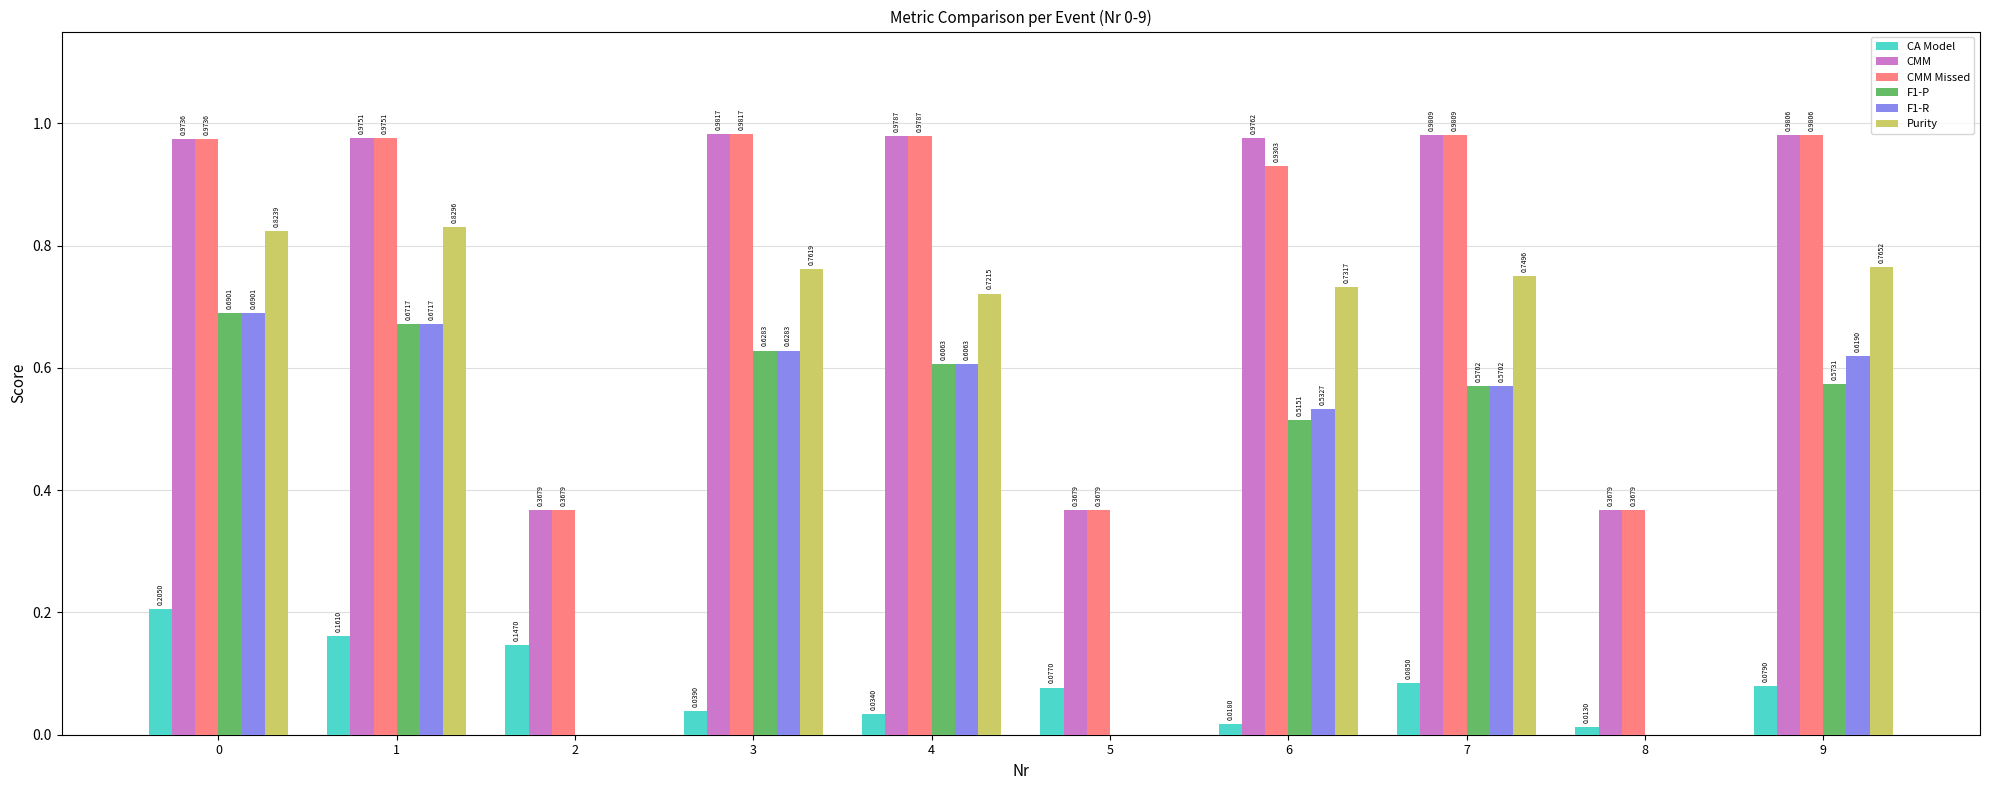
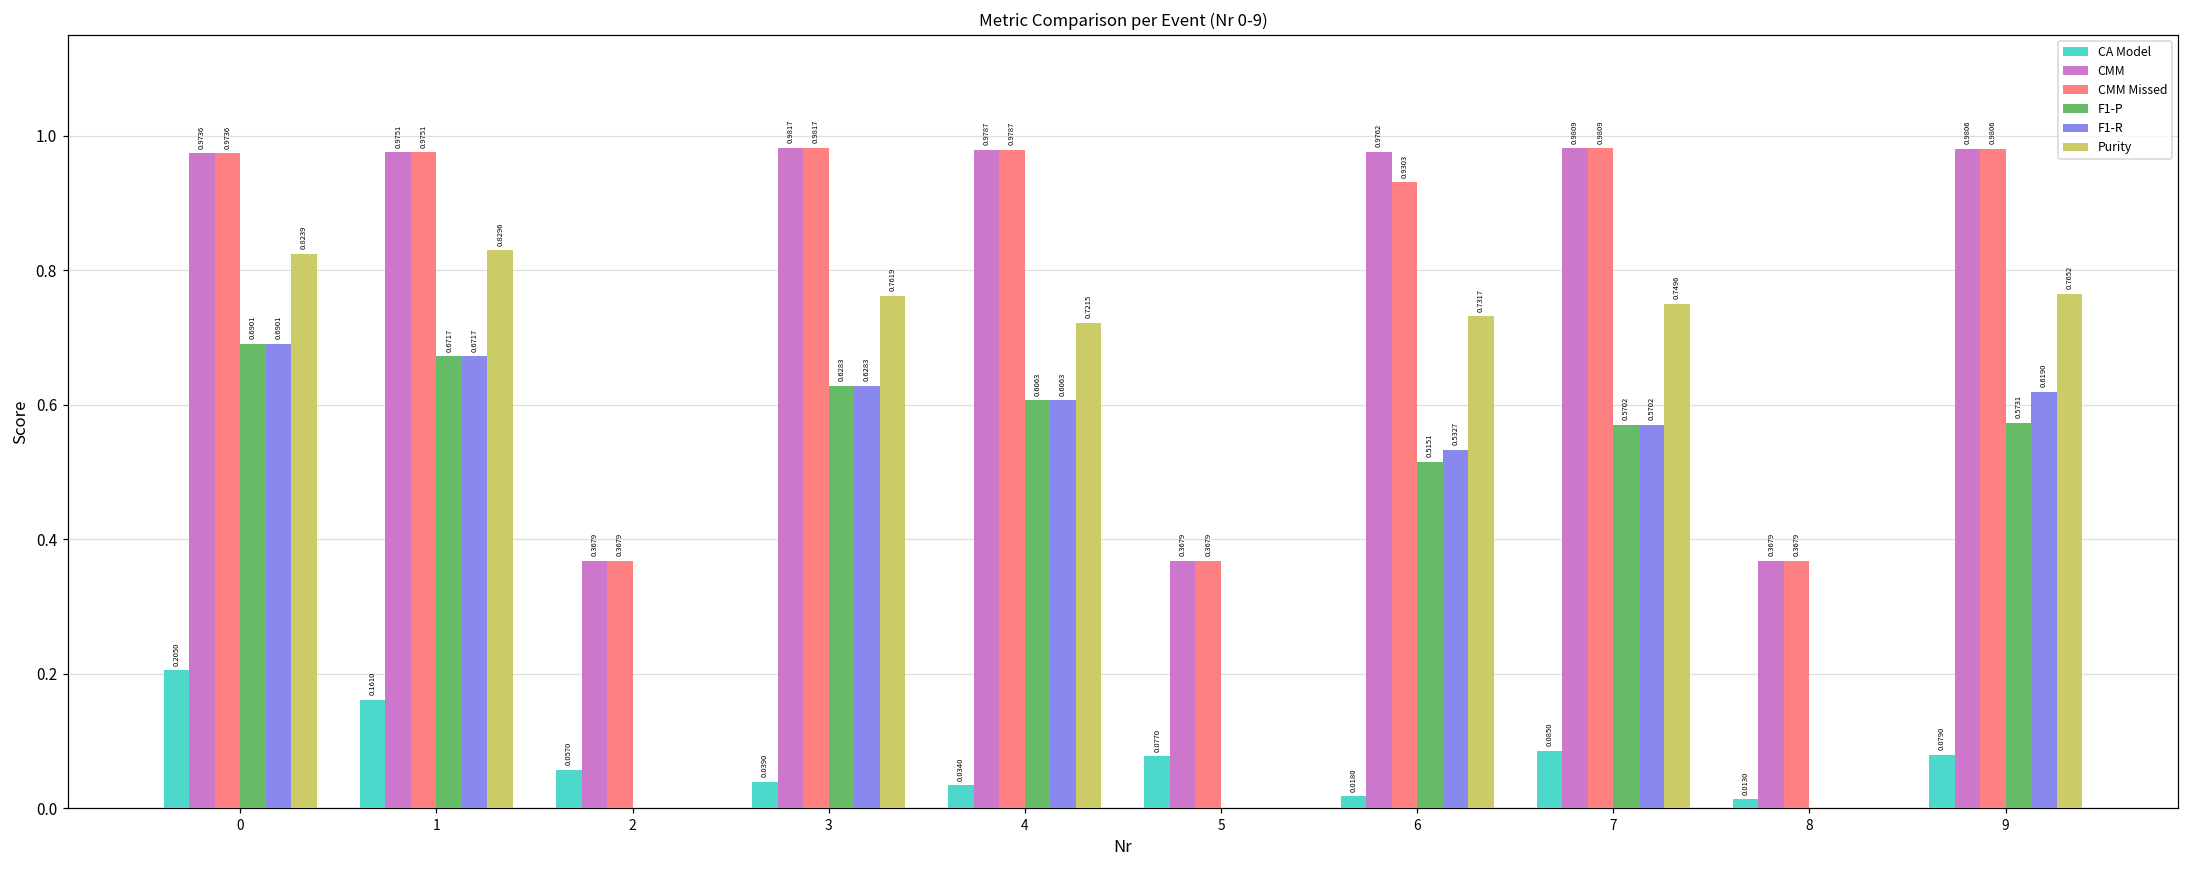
  {
    "CA Model": {
      "0": 0.2050,
      "1": 0.1610,
-     "2": 0.1470,
+     "2": 0.0570,
      "3": 0.0390,
      "4": 0.0340,
      "5": 0.0770,
      "6": 0.0180,
      "7": 0.0850,
      "8": 0.0130,
      "9": 0.0790
    },
    "CMM": {
      "0": 0.9736,
      "1": 0.9751,
      "2": 0.3679,
      "3": 0.9817,
      "4": 0.9787,
      "5": 0.3679,
      "6": 0.9762,
      "7": 0.9809,
      "8": 0.3679,
      "9": 0.9806
    },
    "CMM Missed": {
      "0": 0.9736,
      "1": 0.9751,
      "2": 0.3679,
      "3": 0.9817,
      "4": 0.9787,
      "5": 0.3679,
      "6": 0.9303,
      "7": 0.9809,
      "8": 0.3679,
      "9": 0.9806
    },
    "F1-P": {
      "0": 0.6901,
      "1": 0.6717,
      "3": 0.6283,
      "4": 0.6063,
      "6": 0.5151,
      "7": 0.5702,
      "9": 0.5731
    },
    "F1-R": {
      "0": 0.6901,
      "1": 0.6717,
      "3": 0.6283,
      "4": 0.6063,
      "6": 0.5327,
      "7": 0.5702,
      "9": 0.6190
    },
    "Purity": {
      "0": 0.8239,
      "1": 0.8296,
      "3": 0.7619,
      "4": 0.7215,
      "6": 0.7317,
      "7": 0.7496,
      "9": 0.7652
    }
  }
